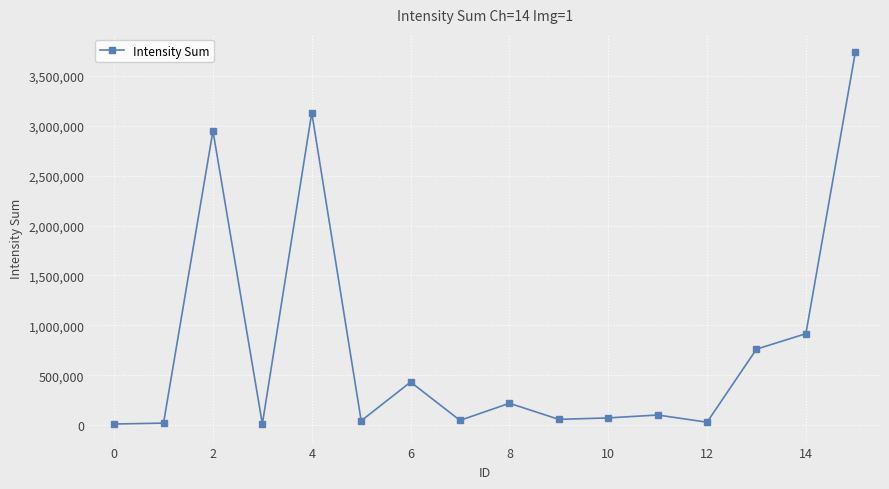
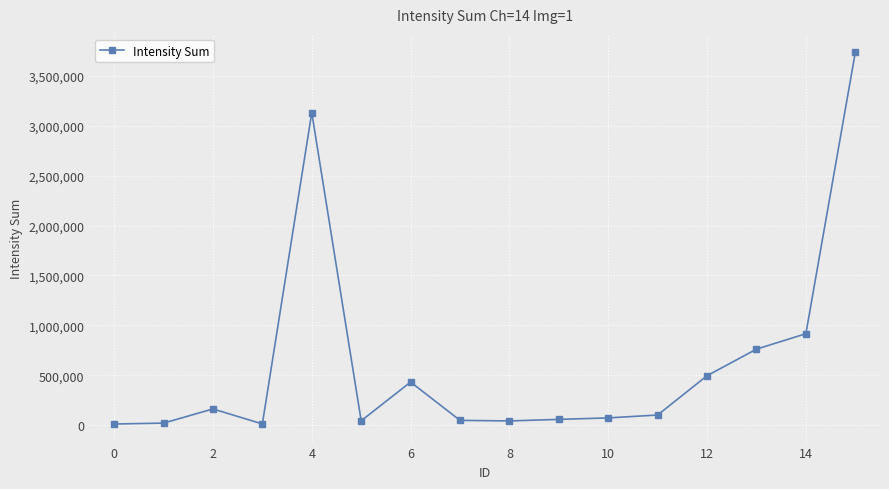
  {
    "0": "0",
-   "2": "2,900,000",
+   "2": "200,000",
    "4": "3,100,000",
    "6": "400,000",
-   "8": "200,000",
+   "8": "0",
    "10": "100,000",
-   "12": "0",
+   "12": "500,000",
    "14": "900,000"
  }
